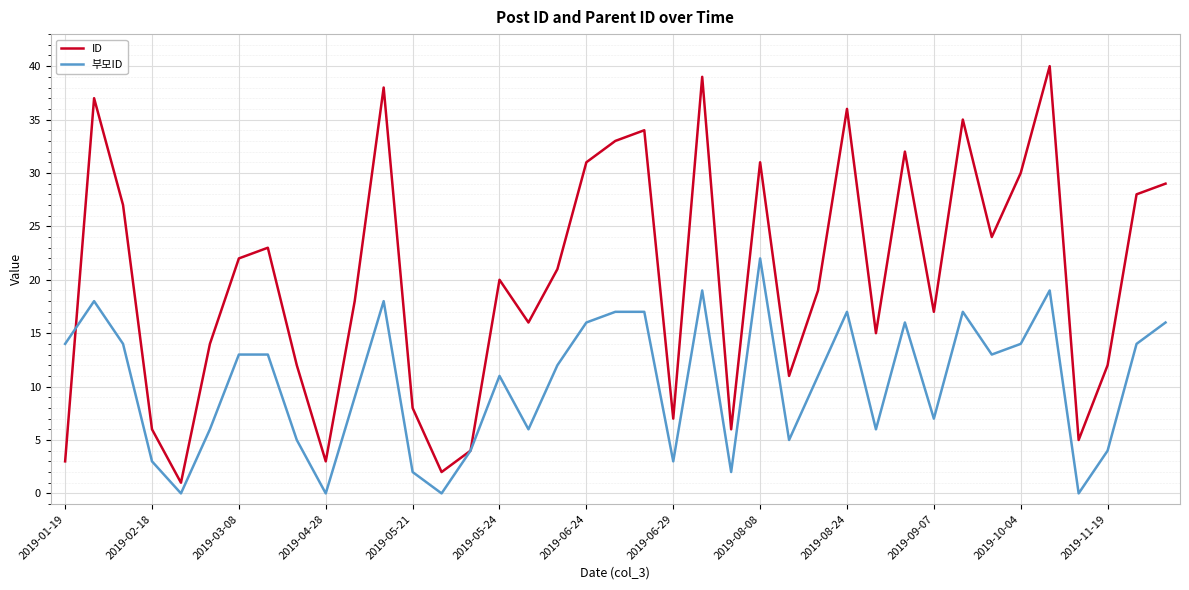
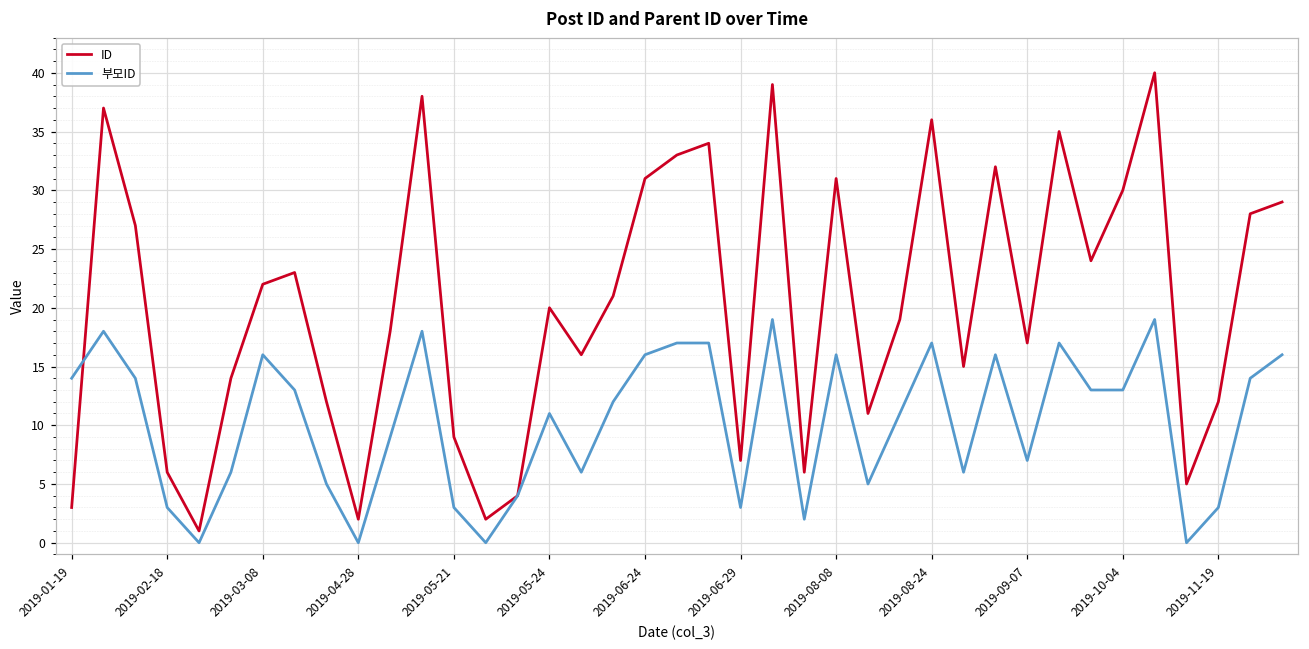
  {
    "ID": {
      "2019-01-19": 3,
      "2019-02-18": 6,
      "2019-03-08": 22,
-     "2019-04-28": 3,
-     "2019-05-21": 8,
+     "2019-04-28": 2,
+     "2019-05-21": 9,
      "2019-06-29": 7,
      "2019-08-08": 31,
      "2019-09-07": 17,
      "2019-10-04": 30,
      "2019-11-19": 12
    },
    "부모ID": {
      "2019-01-19": 14,
      "2019-02-18": 3,
-     "2019-03-08": 13,
+     "2019-03-08": 16,
      "2019-04-28": 0,
-     "2019-05-21": 2,
+     "2019-05-21": 3,
      "2019-06-29": 3,
-     "2019-08-08": 22,
+     "2019-08-08": 16,
      "2019-09-07": 7,
-     "2019-10-04": 14,
-     "2019-11-19": 4
+     "2019-10-04": 13,
+     "2019-11-19": 3
    }
  }
